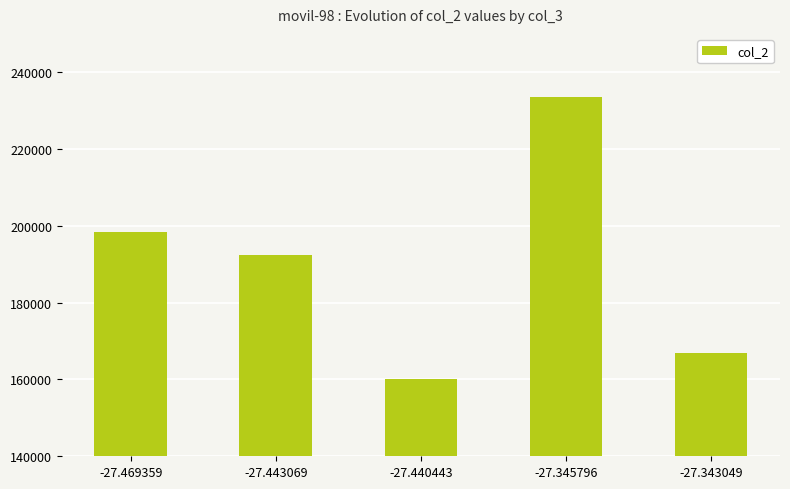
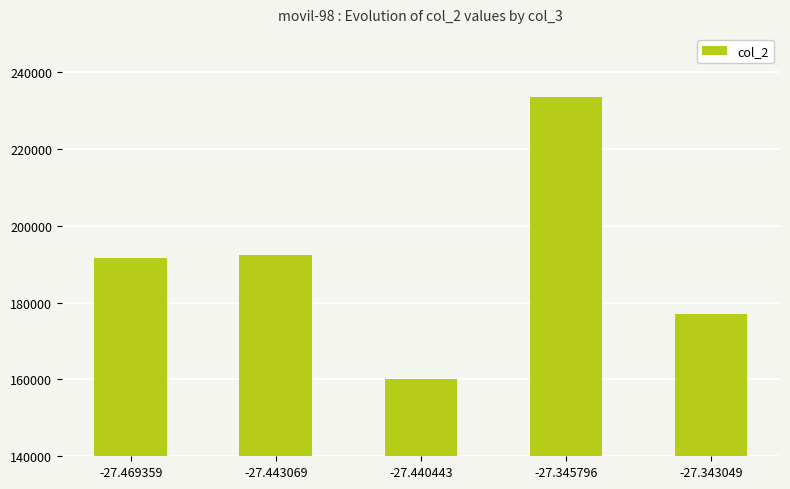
  {
-   "-27.469359": 198000,
+   "-27.469359": 192000,
    "-27.443069": 193000,
    "-27.440443": 160000,
    "-27.345796": 234000,
-   "-27.343049": 167000
+   "-27.343049": 177000
  }
